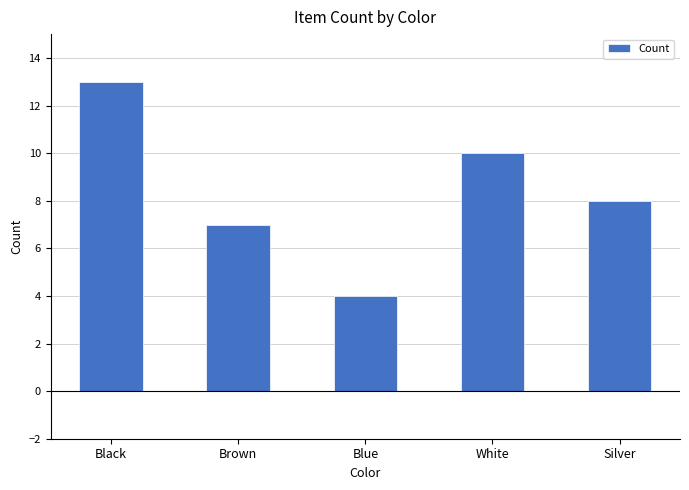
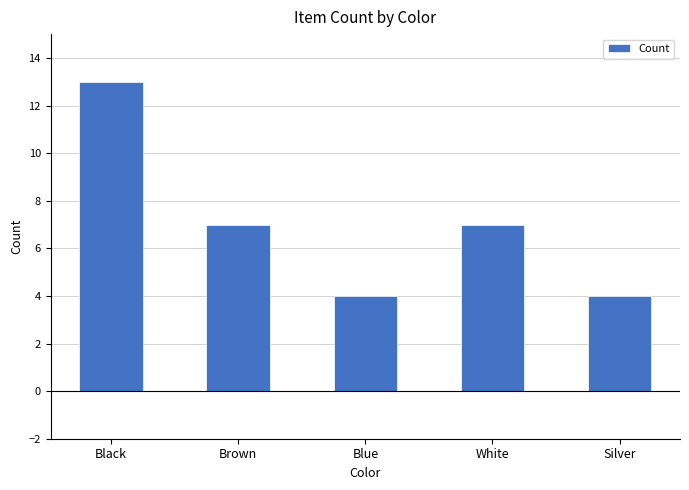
  {
    "Black": 13,
    "Brown": 7,
    "Blue": 4,
-   "White": 10,
-   "Silver": 8
+   "White": 7,
+   "Silver": 4
  }
